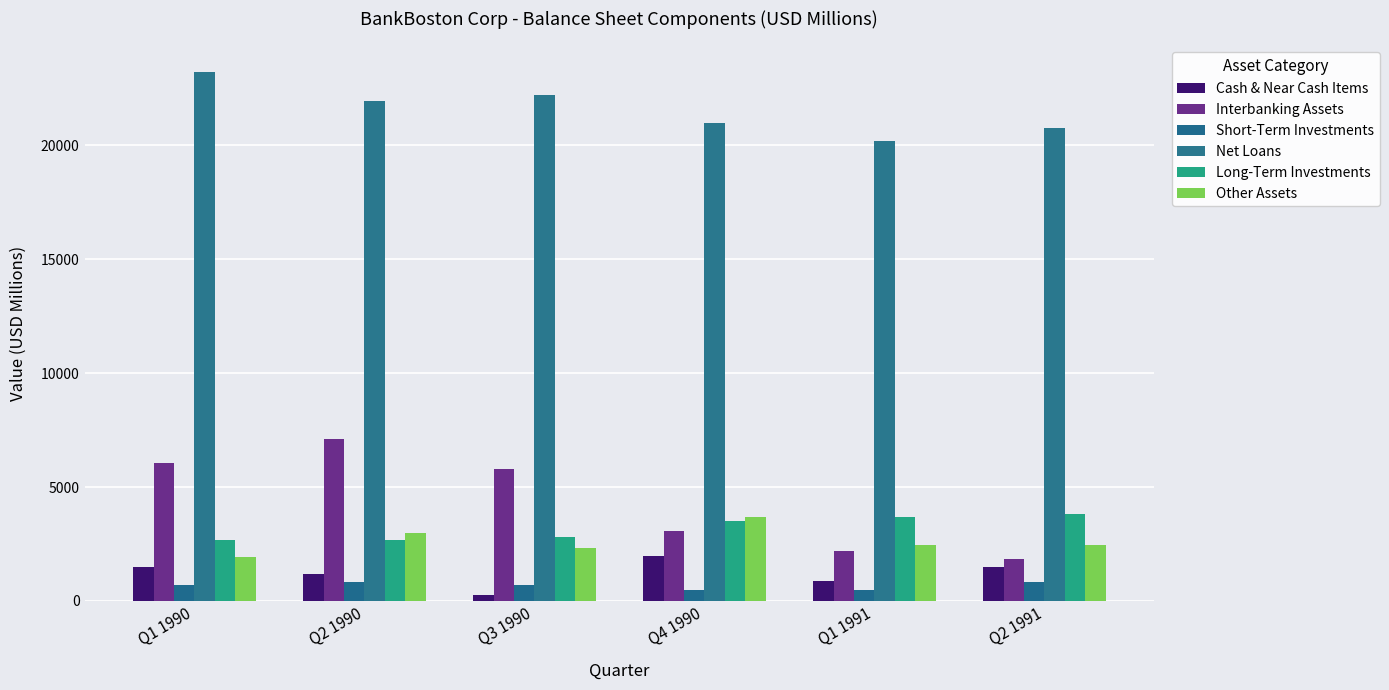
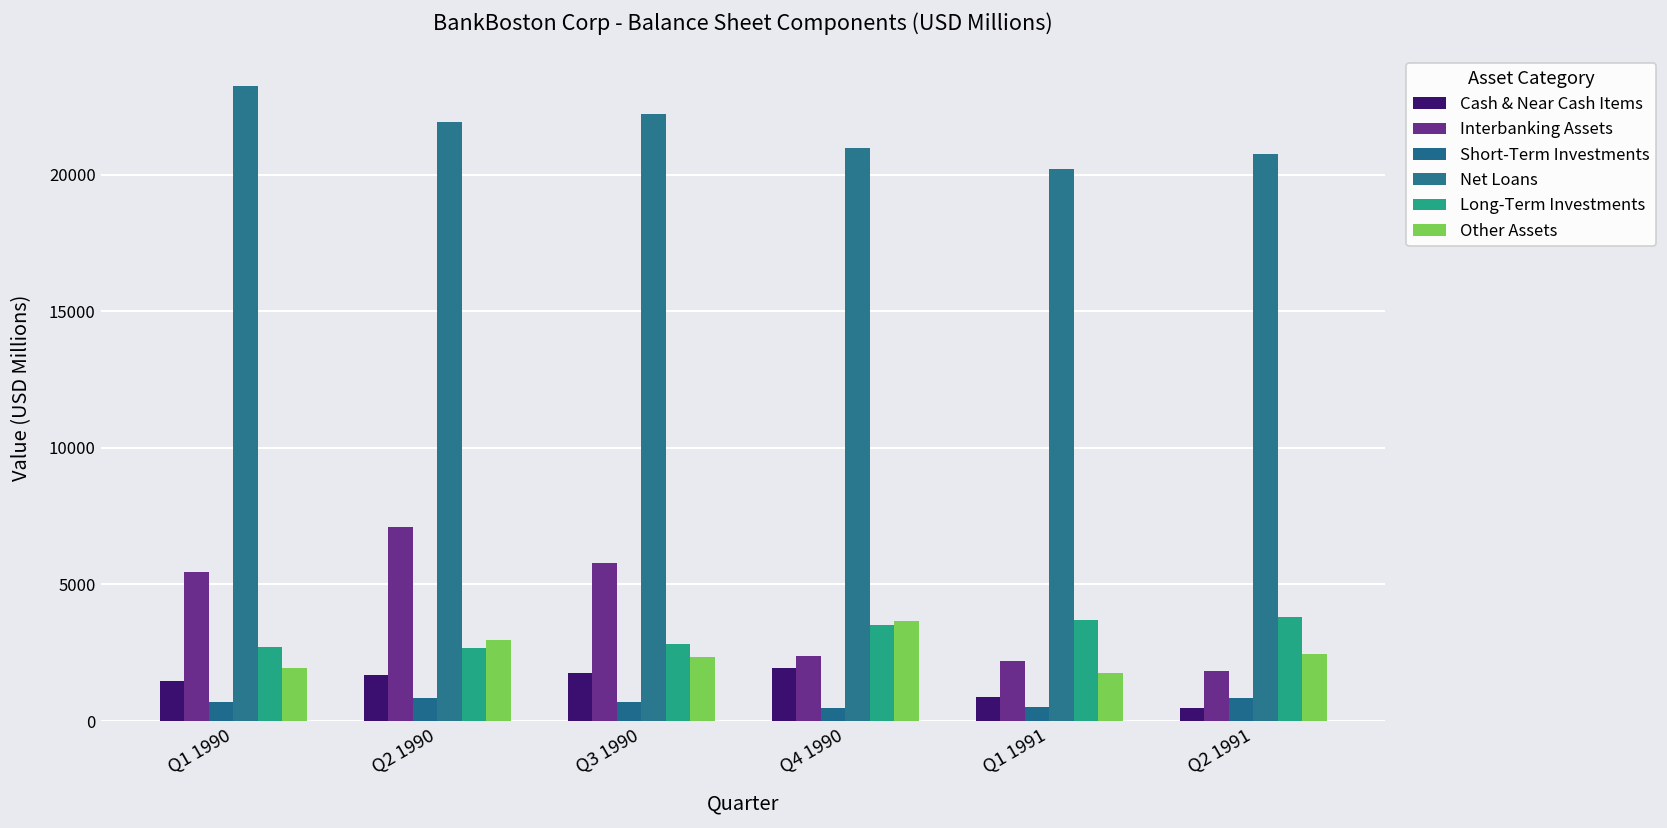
  {
    "Cash & Near Cash Items": {
      "Q1 1990": 1500,
-     "Q2 1990": 1200,
-     "Q3 1990": 300,
+     "Q2 1990": 1700,
+     "Q3 1990": 1800,
      "Q4 1990": 2000,
      "Q1 1991": 900,
-     "Q2 1991": 1500
+     "Q2 1991": 500
    },
    "Interbanking Assets": {
-     "Q1 1990": 6100,
+     "Q1 1990": 5500,
      "Q2 1990": 7100,
      "Q3 1990": 5800,
-     "Q4 1990": 3100,
+     "Q4 1990": 2400,
      "Q1 1991": 2200,
      "Q2 1991": 1800
    },
    "Other Assets": {
      "Q1 1990": 1900,
      "Q2 1990": 3000,
      "Q3 1990": 2300,
      "Q4 1990": 3700,
-     "Q1 1991": 2500,
+     "Q1 1991": 1700,
      "Q2 1991": 2400
    }
  }
